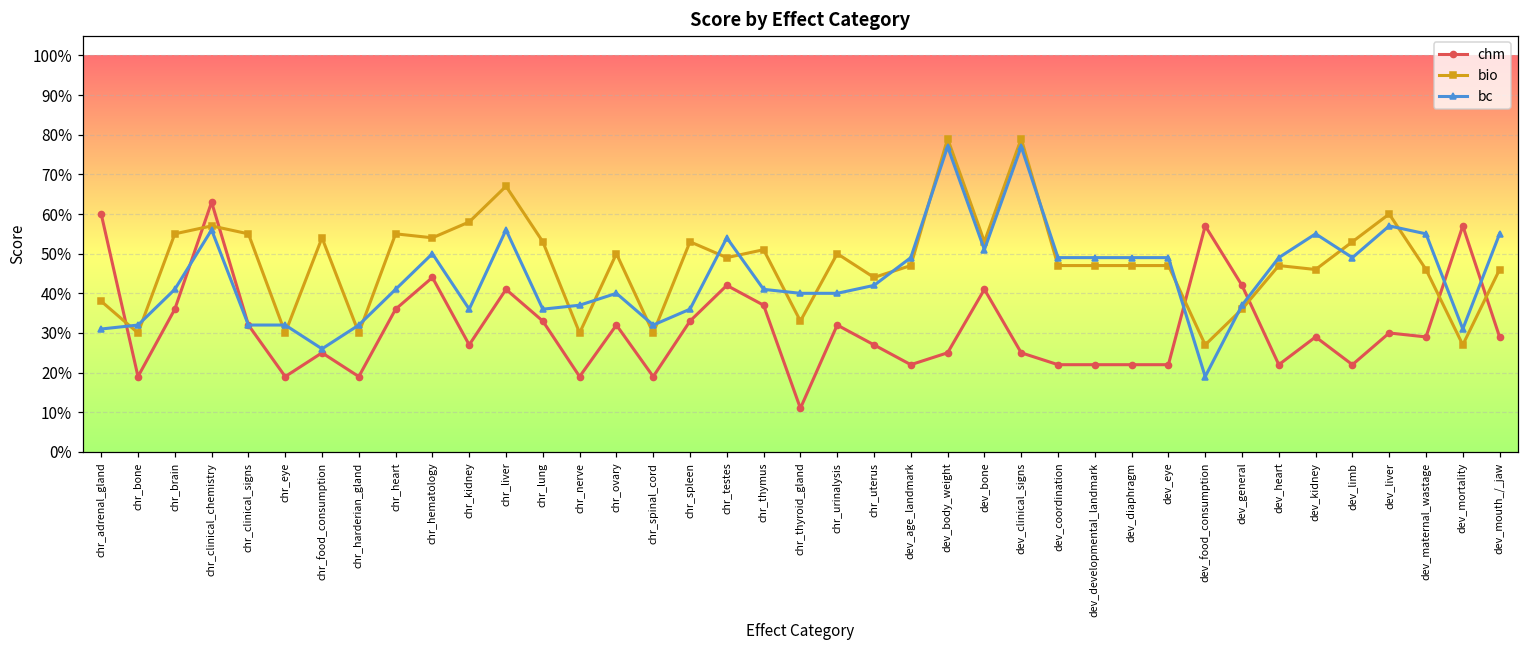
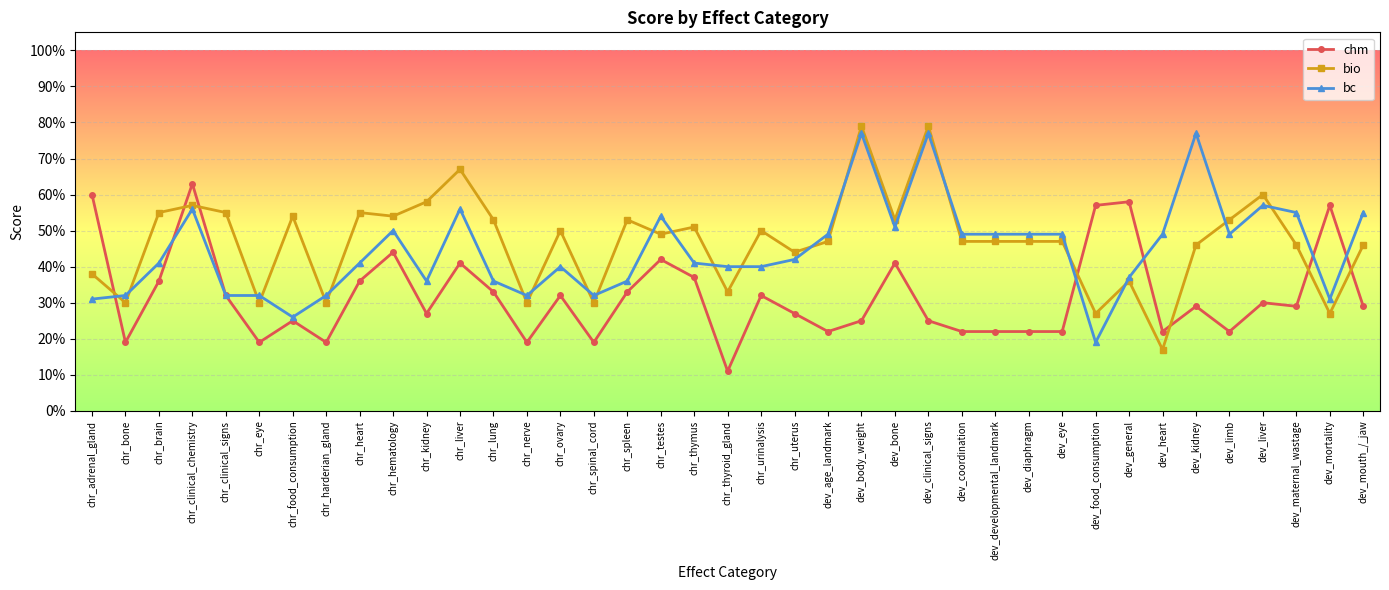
  {
    "chm": {
      "chr_adrenal_gland": "60%",
      "chr_bone": "19%",
      "chr_brain": "36%",
      "chr_clinical_chemistry": "63%",
      "chr_eye": "19%",
      "chr_food_consumption": "25%",
      "chr_harderian_gland": "19%",
      "chr_heart": "36%",
      "chr_hematology": "44%",
      "chr_kidney": "27%",
      "chr_liver": "41%",
      "chr_lung": "33%",
      "chr_nerve": "19%",
      "chr_ovary": "32%",
      "chr_spinal_cord": "19%",
      "chr_spleen": "33%",
      "chr_testes": "42%",
      "chr_thymus": "37%",
      "chr_thyroid_gland": "11%",
      "chr_urinalysis": "32%",
      "chr_uterus": "27%",
      "dev_age_landmark": "22%",
      "dev_body_weight": "25%",
      "dev_bone": "41%",
      "dev_clinical_signs": "25%",
      "dev_coordination": "22%",
      "dev_developmental_landmark": "22%",
      "dev_diaphragm": "22%",
      "dev_eye": "22%",
      "dev_food_consumption": "57%",
-     "dev_general": "42%",
+     "dev_general": "58%",
      "dev_heart": "22%",
      "dev_kidney": "29%",
      "dev_limb": "22%",
      "dev_liver": "30%",
      "dev_maternal_wastage": "29%",
      "dev_mortality": "57%",
      "dev_mouth_/_jaw": "29%"
    },
    "bio": {
      "chr_adrenal_gland": "38%",
      "chr_bone": "30%",
      "chr_brain": "55%",
      "chr_clinical_chemistry": "57%",
      "chr_clinical_signs": "55%",
      "chr_eye": "30%",
      "chr_food_consumption": "54%",
      "chr_harderian_gland": "30%",
      "chr_heart": "55%",
      "chr_hematology": "54%",
      "chr_kidney": "58%",
      "chr_liver": "67%",
      "chr_lung": "53%",
      "chr_nerve": "30%",
      "chr_ovary": "50%",
      "chr_spinal_cord": "30%",
      "chr_spleen": "53%",
      "chr_testes": "49%",
      "chr_thymus": "51%",
      "chr_thyroid_gland": "33%",
      "chr_urinalysis": "50%",
      "chr_uterus": "44%",
      "dev_age_landmark": "47%",
      "dev_body_weight": "79%",
      "dev_bone": "53%",
      "dev_clinical_signs": "79%",
      "dev_coordination": "47%",
      "dev_developmental_landmark": "47%",
      "dev_diaphragm": "47%",
      "dev_eye": "47%",
      "dev_food_consumption": "27%",
      "dev_general": "36%",
-     "dev_heart": "47%",
+     "dev_heart": "17%",
      "dev_kidney": "46%",
      "dev_limb": "53%",
      "dev_liver": "60%",
      "dev_maternal_wastage": "46%",
      "dev_mortality": "27%",
      "dev_mouth_/_jaw": "46%"
    },
    "bc": {
      "chr_adrenal_gland": "31%",
      "chr_bone": "32%",
      "chr_brain": "41%",
      "chr_clinical_chemistry": "56%",
      "chr_eye": "32%",
      "chr_food_consumption": "26%",
      "chr_harderian_gland": "32%",
      "chr_heart": "41%",
      "chr_hematology": "50%",
      "chr_kidney": "36%",
      "chr_liver": "56%",
      "chr_lung": "36%",
-     "chr_nerve": "37%",
+     "chr_nerve": "32%",
      "chr_ovary": "40%",
      "chr_spinal_cord": "32%",
      "chr_spleen": "36%",
      "chr_testes": "54%",
      "chr_thymus": "41%",
      "chr_thyroid_gland": "40%",
      "chr_urinalysis": "40%",
      "chr_uterus": "42%",
      "dev_age_landmark": "49%",
      "dev_body_weight": "77%",
      "dev_bone": "51%",
      "dev_clinical_signs": "77%",
      "dev_coordination": "49%",
      "dev_developmental_landmark": "49%",
      "dev_diaphragm": "49%",
      "dev_eye": "49%",
      "dev_food_consumption": "19%",
      "dev_general": "37%",
      "dev_heart": "49%",
-     "dev_kidney": "55%",
+     "dev_kidney": "77%",
      "dev_limb": "49%",
      "dev_liver": "57%",
      "dev_maternal_wastage": "55%",
      "dev_mortality": "31%",
      "dev_mouth_/_jaw": "55%"
    }
  }
